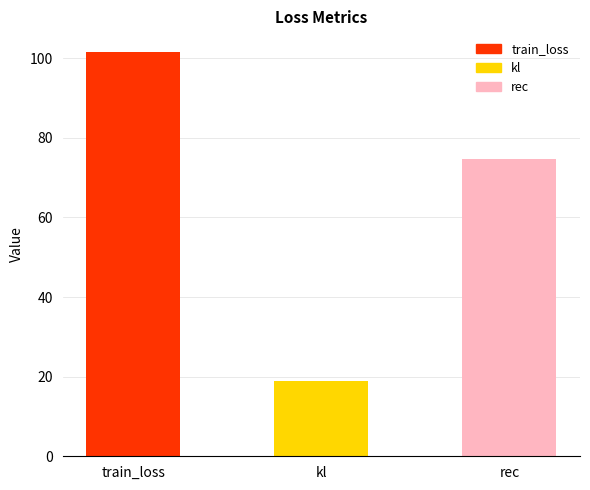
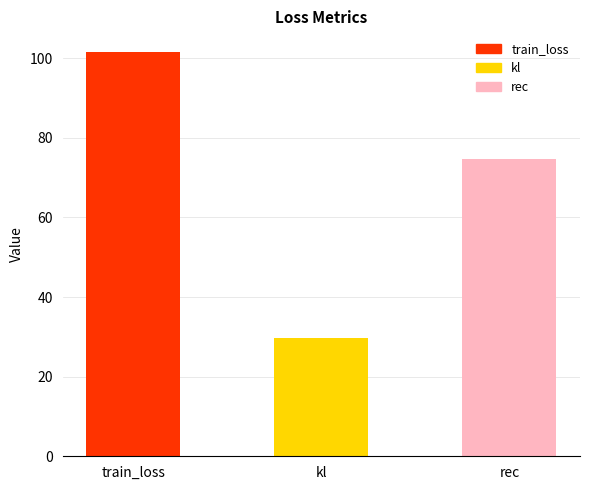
  {
    "train_loss": 102,
-   "kl": 19,
+   "kl": 30,
    "rec": 75
  }
